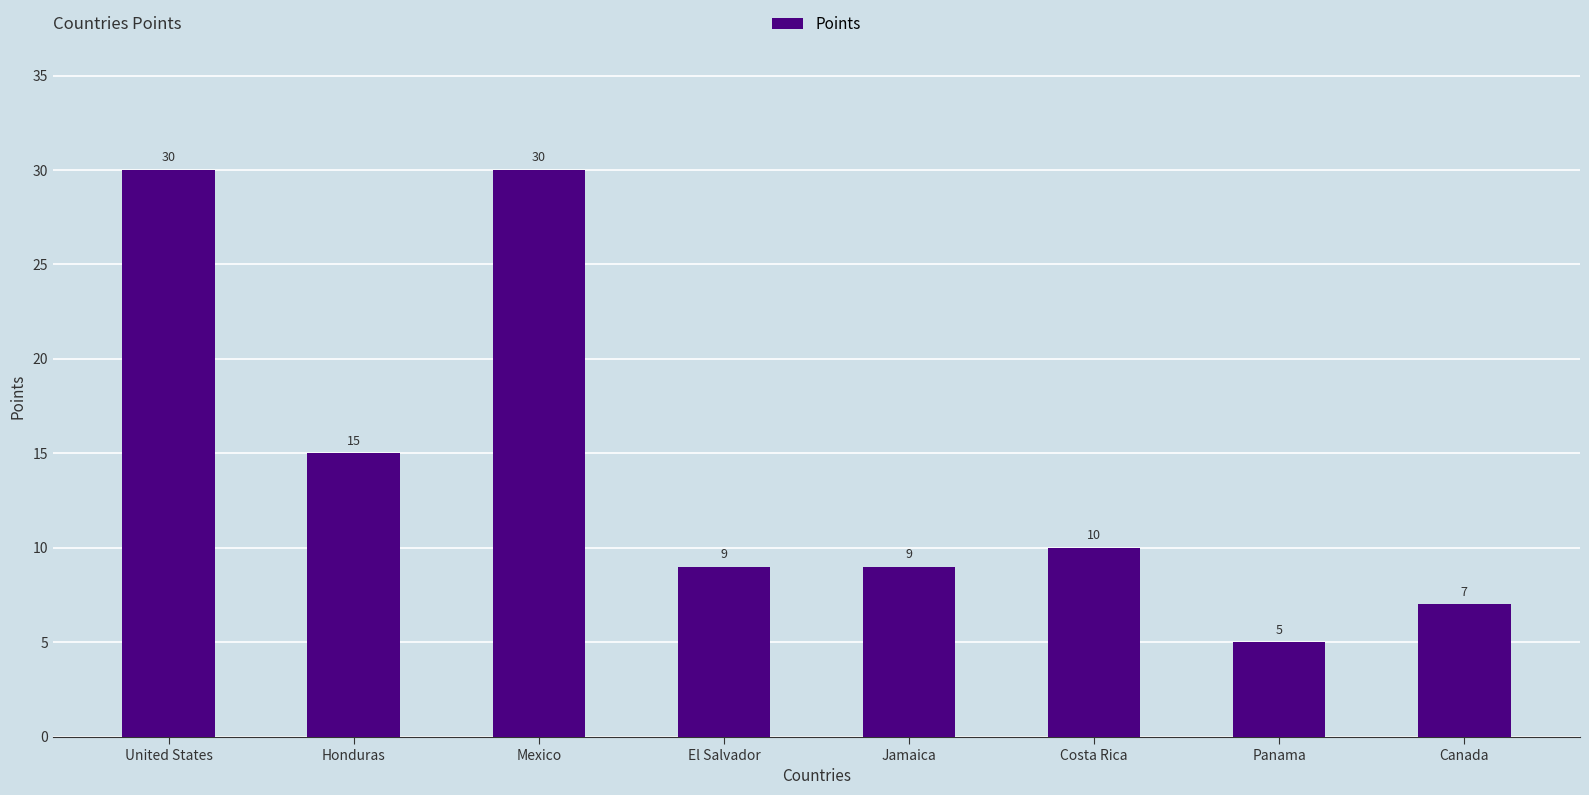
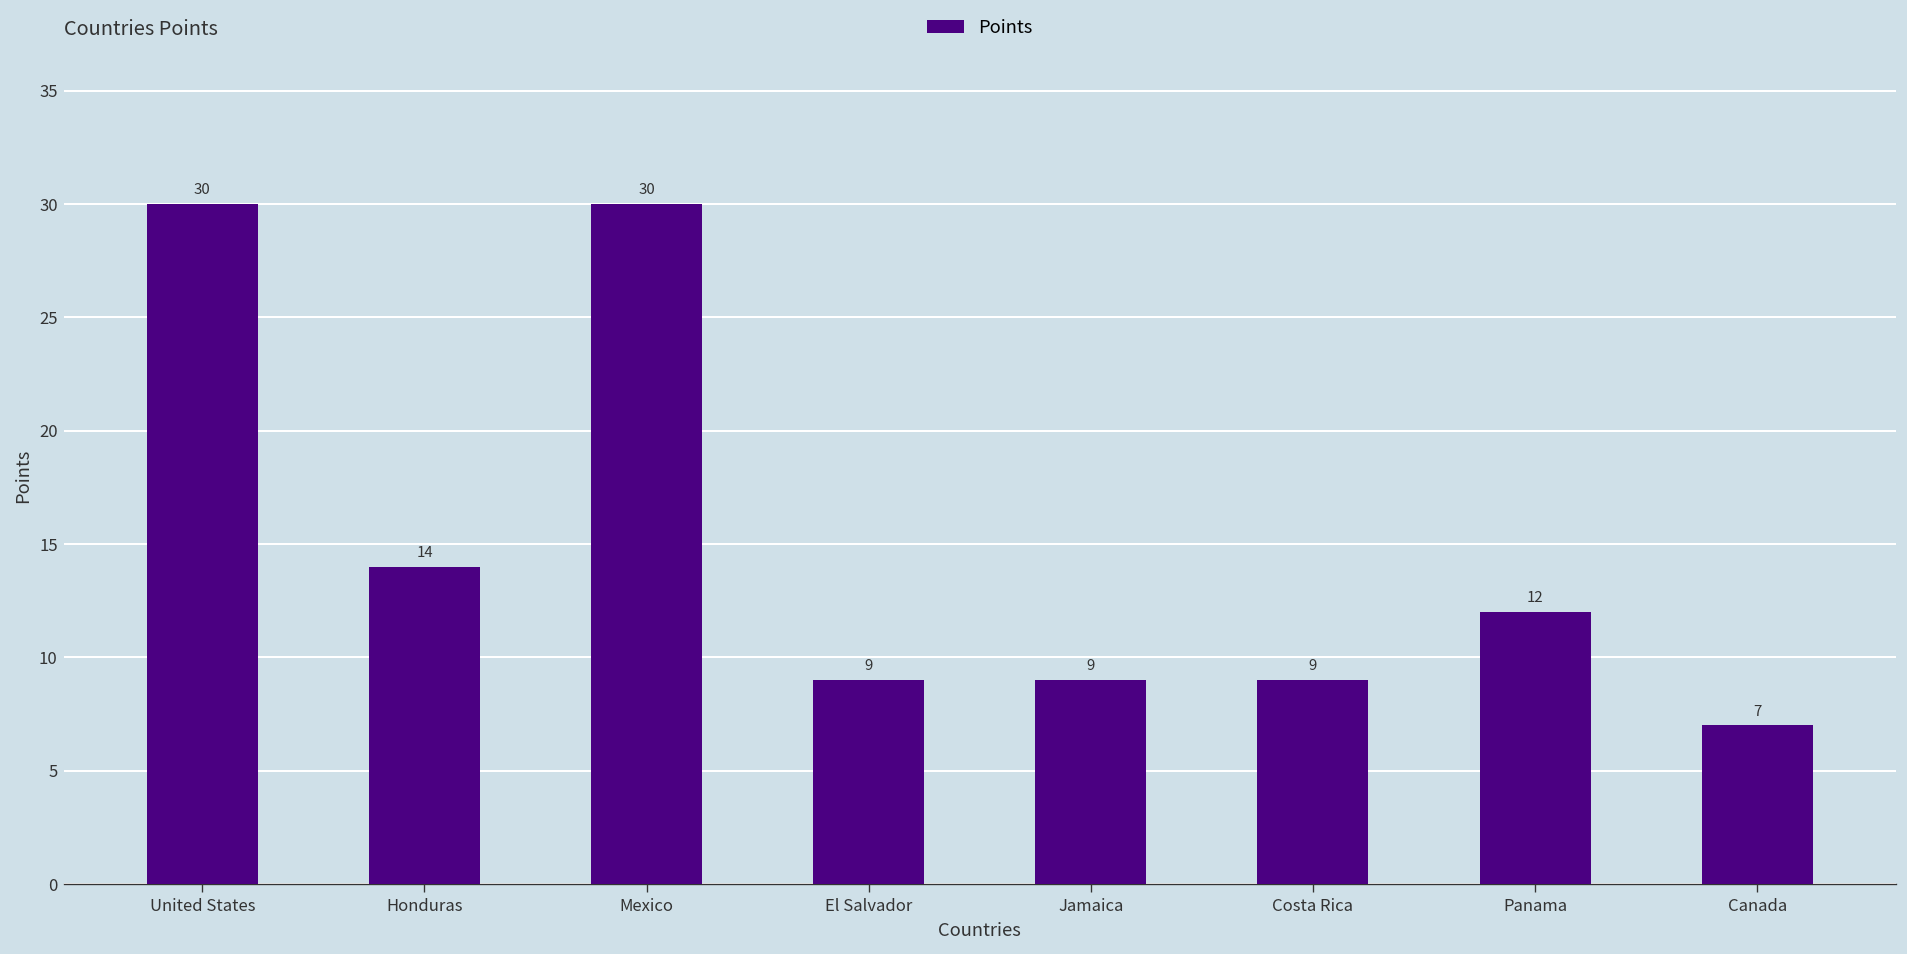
  {
    "United States": 30,
-   "Honduras": 15,
+   "Honduras": 14,
    "Mexico": 30,
    "El Salvador": 9,
    "Jamaica": 9,
-   "Costa Rica": 10,
-   "Panama": 5,
+   "Costa Rica": 9,
+   "Panama": 12,
    "Canada": 7
  }
